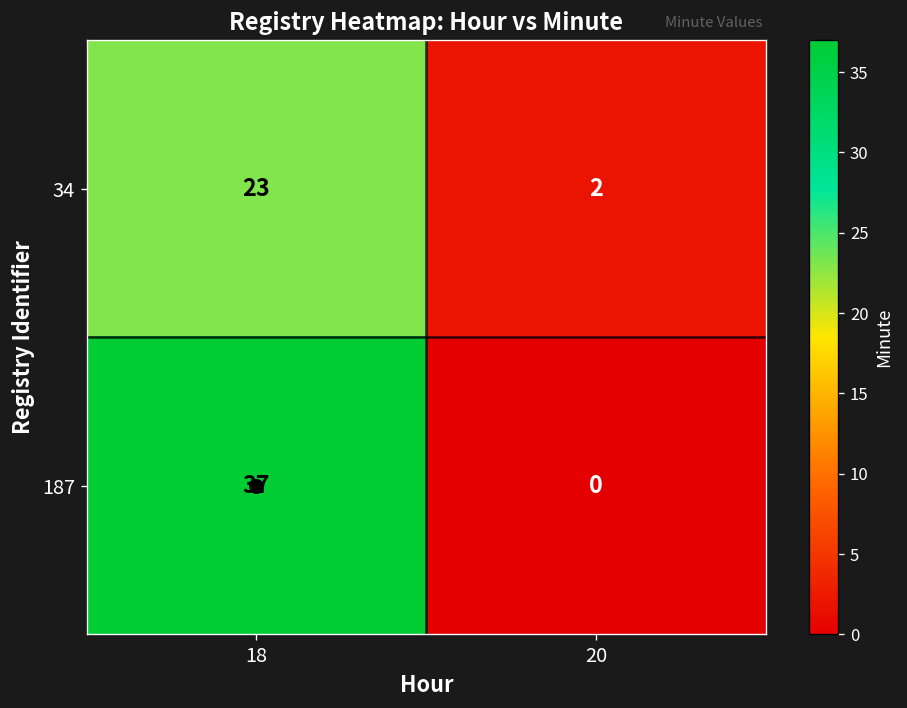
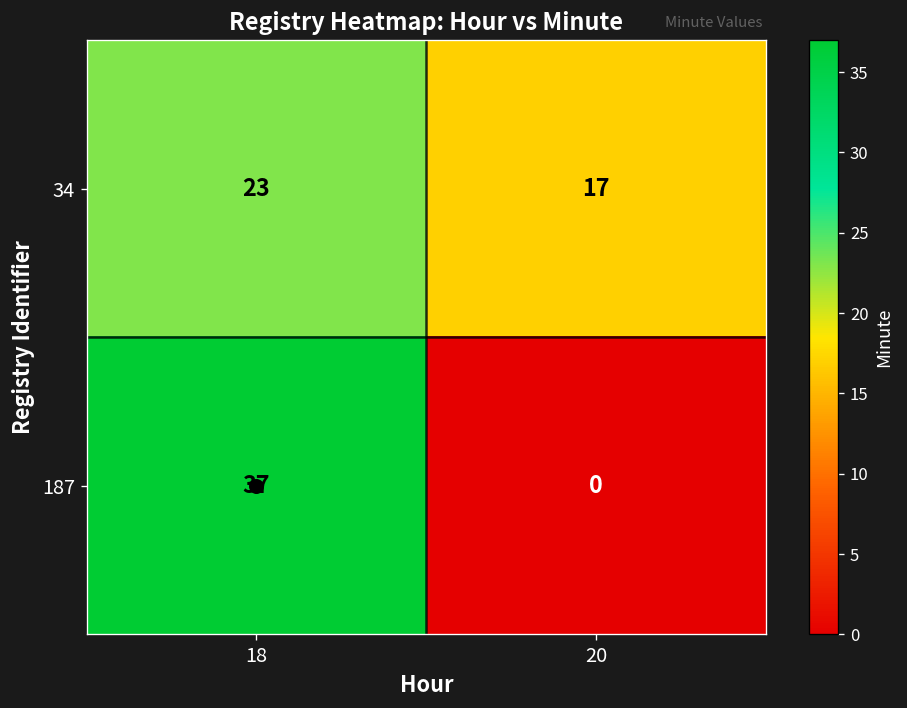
  {
    "34": {
      "18": 23,
-     "20": 2
+     "20": 17
    },
    "187": {
      "20": 0
    }
  }
